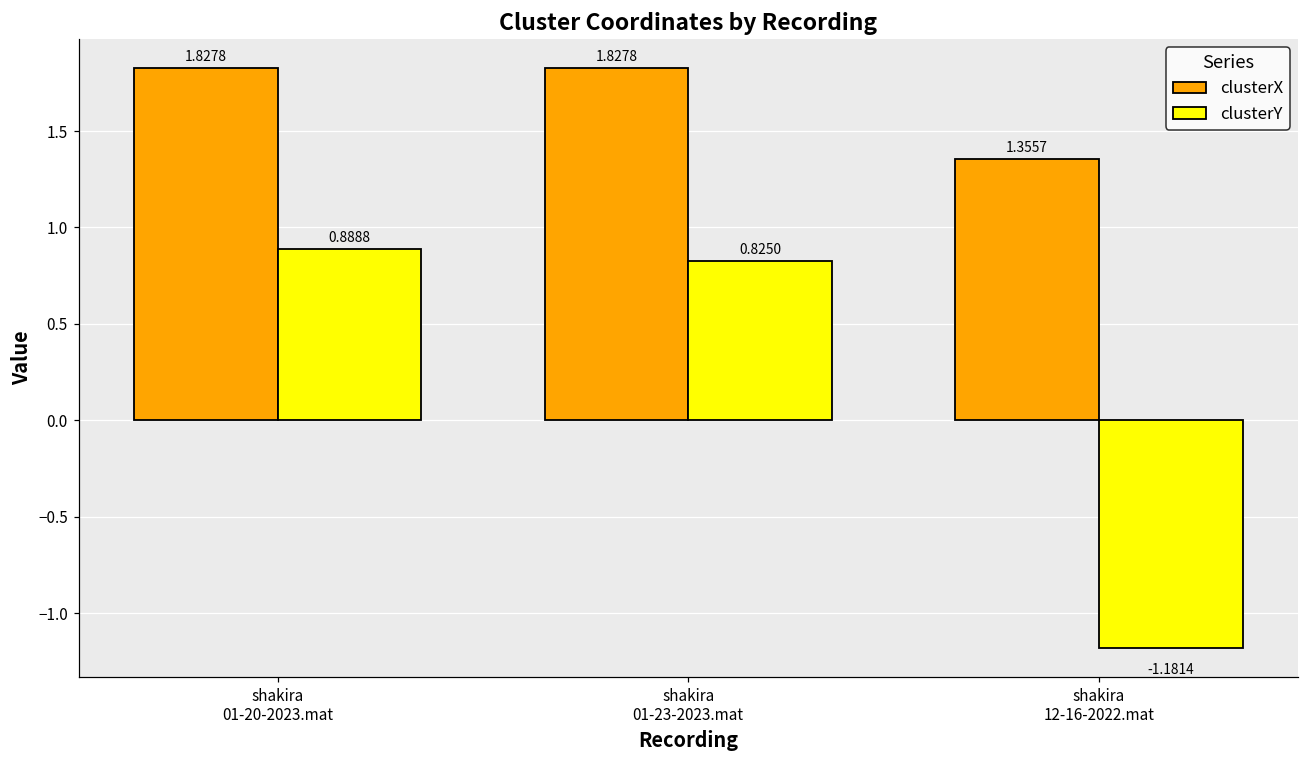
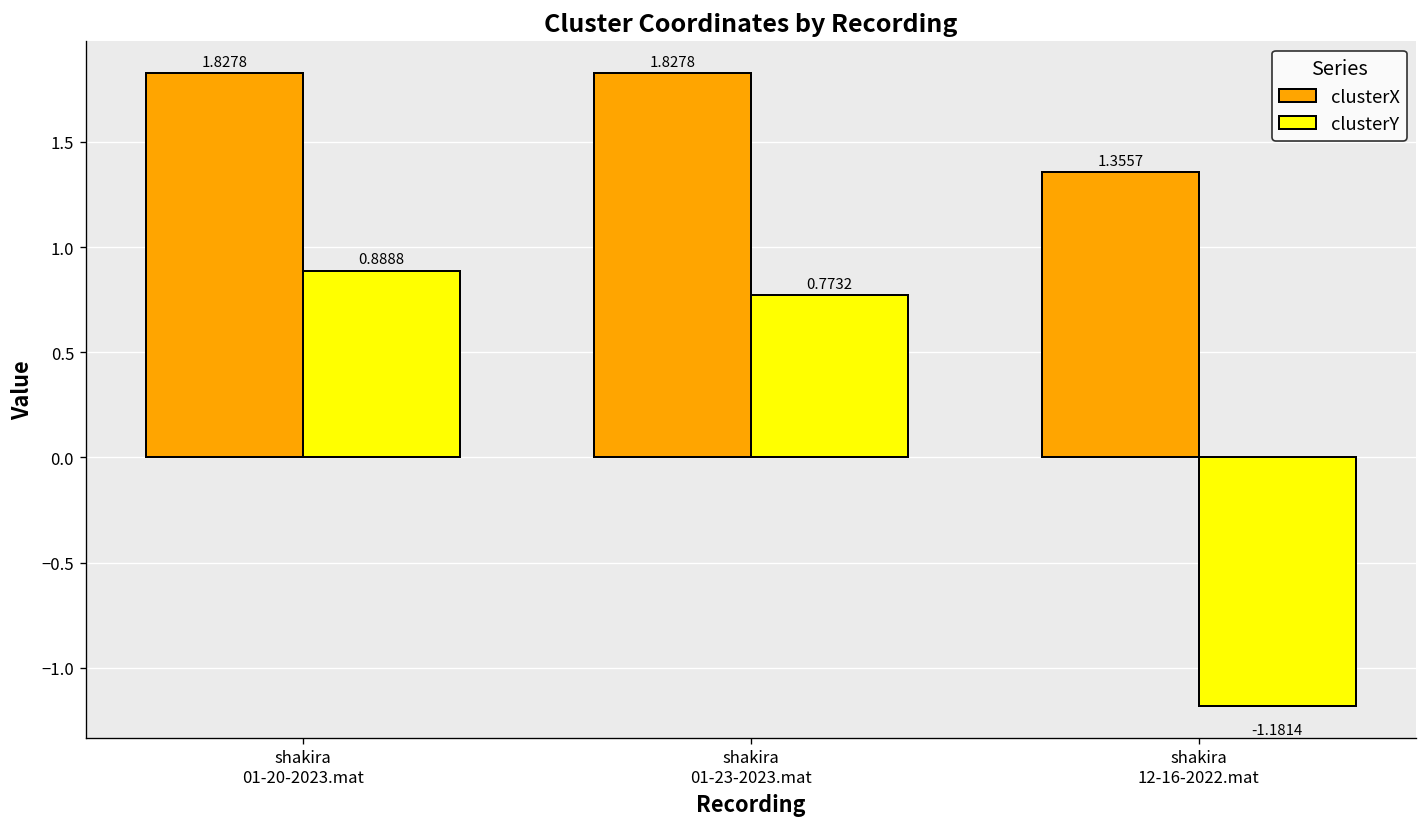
  {
    "clusterX": {
      "shakira 01-20-2023.mat": 1.8278,
      "shakira 01-23-2023.mat": 1.8278,
      "shakira 12-16-2022.mat": 1.3557
    },
    "clusterY": {
      "shakira 01-20-2023.mat": 0.8888,
-     "shakira 01-23-2023.mat": 0.8250,
+     "shakira 01-23-2023.mat": 0.7732,
      "shakira 12-16-2022.mat": -1.1814
    }
  }
